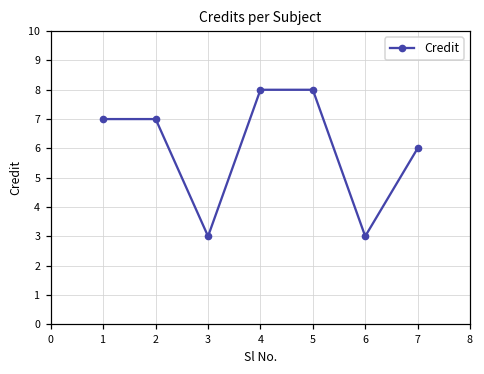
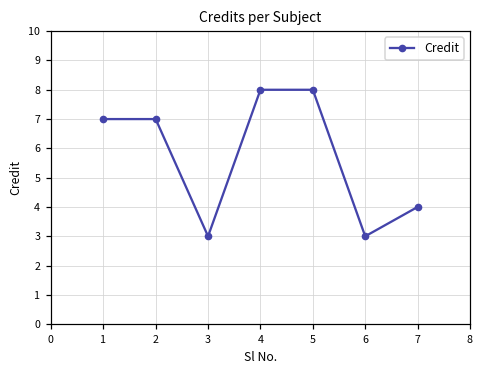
  {
    "1": 7,
    "2": 7,
    "3": 3,
    "4": 8,
    "5": 8,
    "6": 3,
-   "7": 6
+   "7": 4
  }
